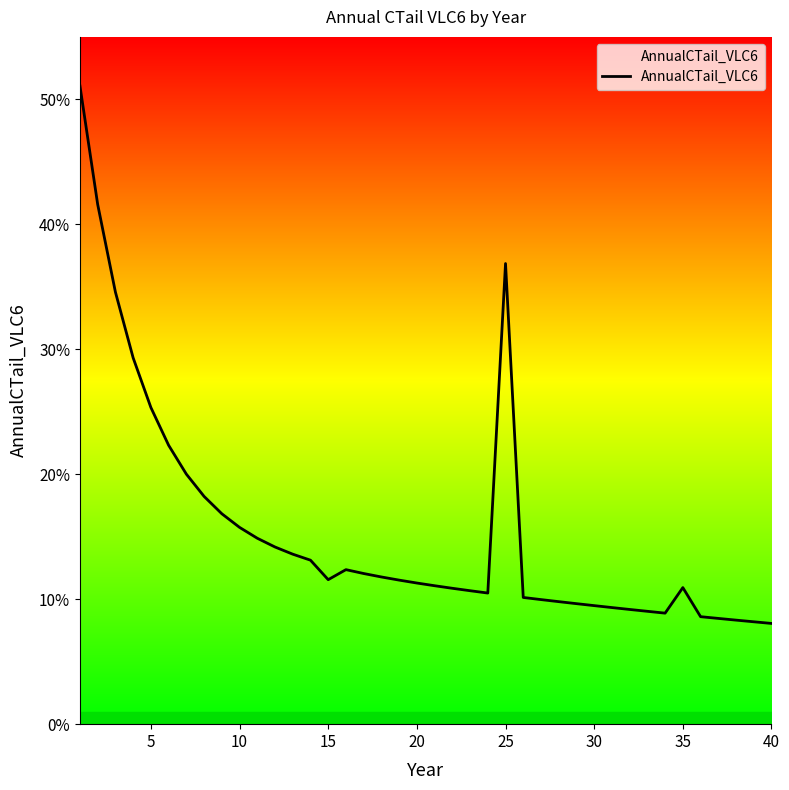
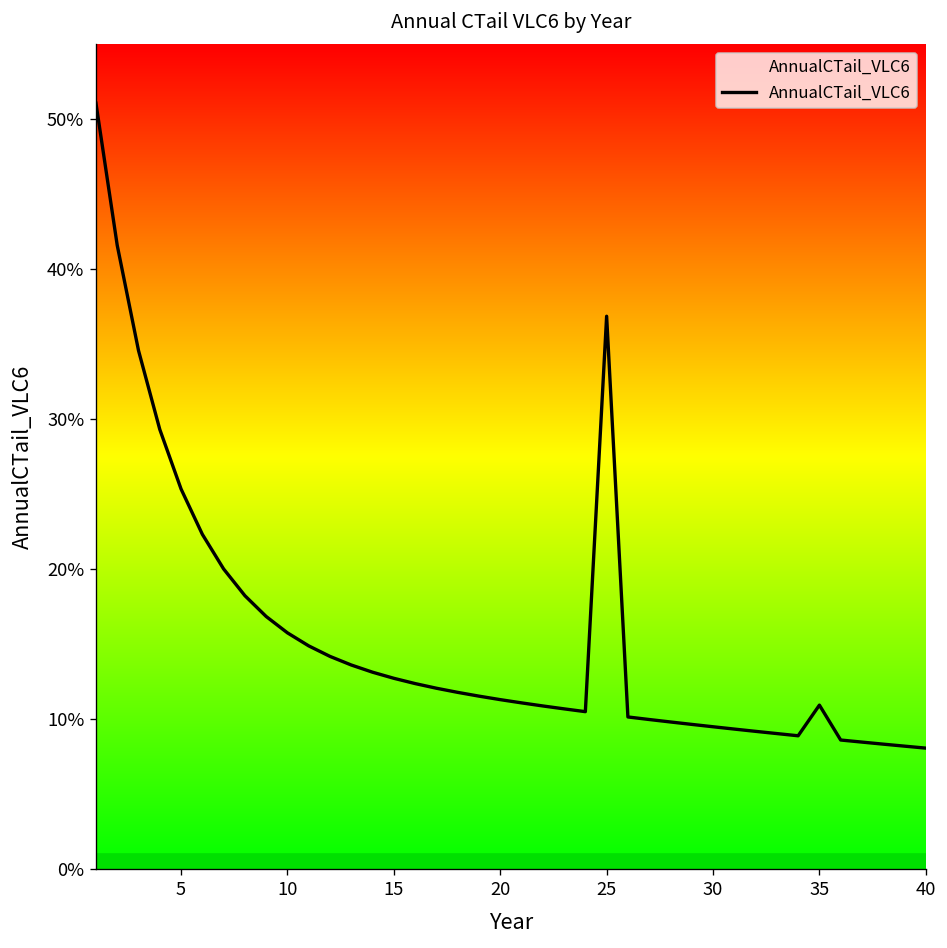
  {
    "5": "25.3%",
    "10": "15.7%",
-   "15": "11.6%",
+   "15": "12.7%",
    "20": "11.3%",
    "25": "36.9%",
    "30": "9.5%",
    "35": "10.9%",
    "40": "8.1%"
  }
